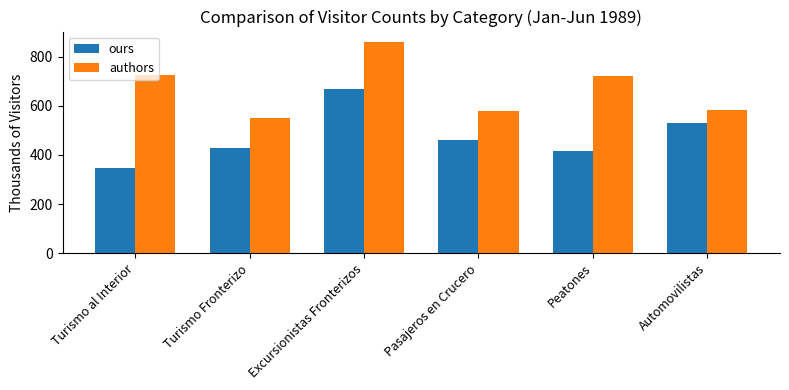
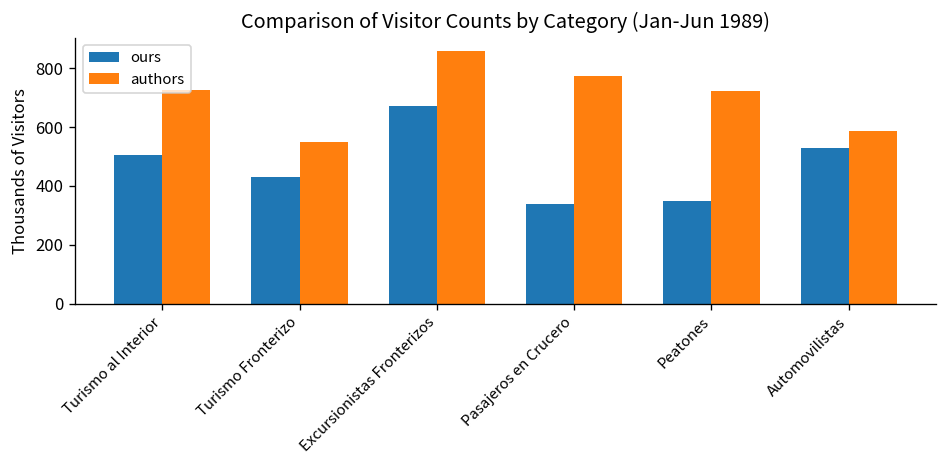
  {
    "ours": {
-     "Turismo al Interior": 350,
+     "Turismo al Interior": 500,
      "Turismo Fronterizo": 430,
      "Excursionistas Fronterizos": 670,
-     "Pasajeros en Crucero": 460,
-     "Peatones": 420,
+     "Pasajeros en Crucero": 340,
+     "Peatones": 350,
      "Automovilistas": 530
    },
    "authors": {
      "Turismo Fronterizo": 550,
      "Excursionistas Fronterizos": 860,
-     "Pasajeros en Crucero": 580,
+     "Pasajeros en Crucero": 770,
      "Peatones": 720,
      "Automovilistas": 590
    }
  }
